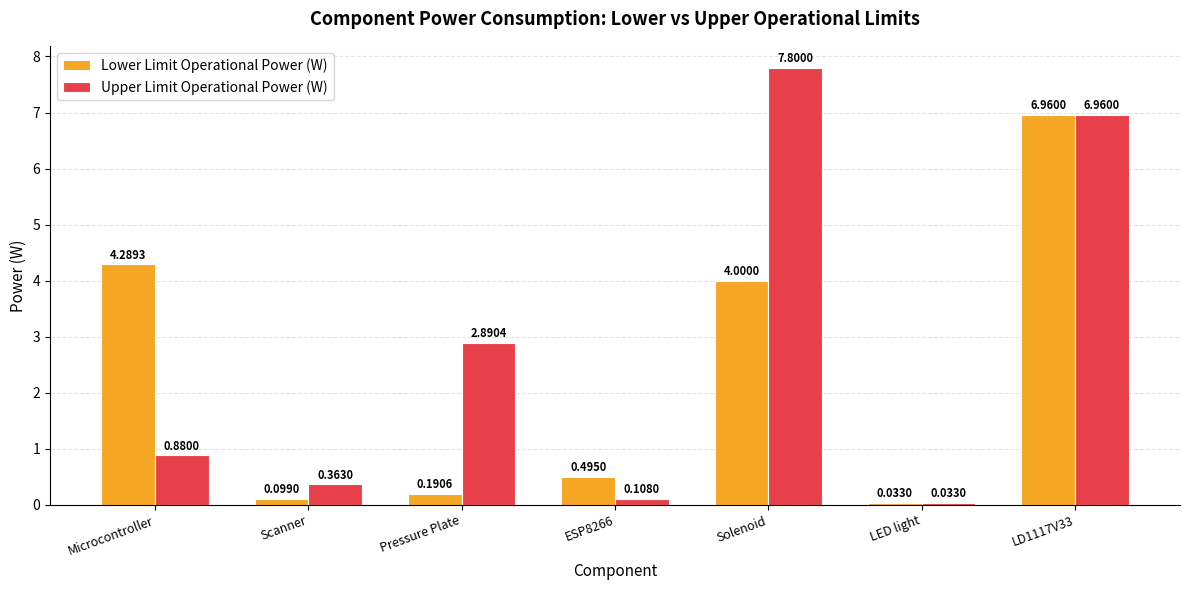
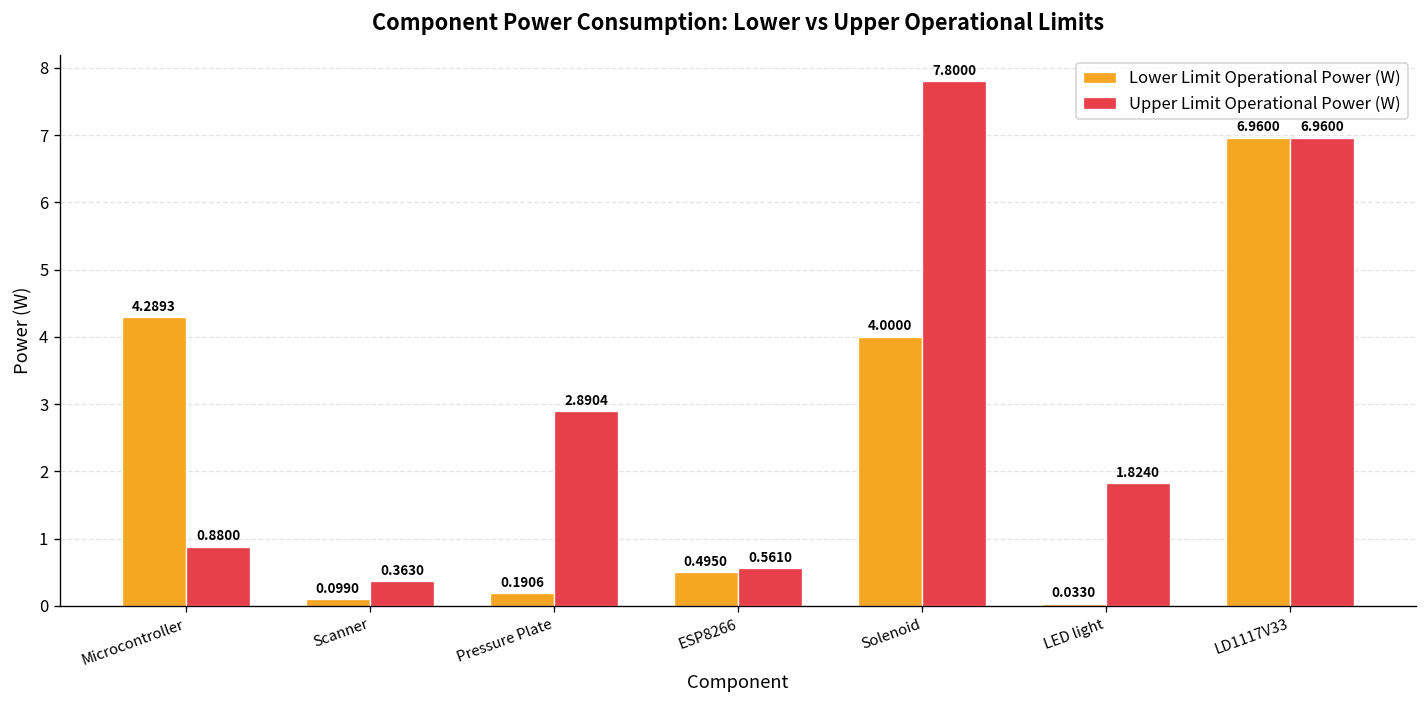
  {
    "Lower Limit Operational Power (W)": {
      "Microcontroller": 4.2893,
      "Scanner": 0.0990,
      "Pressure Plate": 0.1906,
      "ESP8266": 0.4950,
      "Solenoid": 4.0000,
      "LED light": 0.0330,
      "LD1117V33": 6.9600
    },
    "Upper Limit Operational Power (W)": {
      "Microcontroller": 0.8800,
      "Scanner": 0.3630,
      "Pressure Plate": 2.8904,
-     "ESP8266": 0.1080,
+     "ESP8266": 0.5610,
      "Solenoid": 7.8000,
-     "LED light": 0.0330,
+     "LED light": 1.8240,
      "LD1117V33": 6.9600
    }
  }
